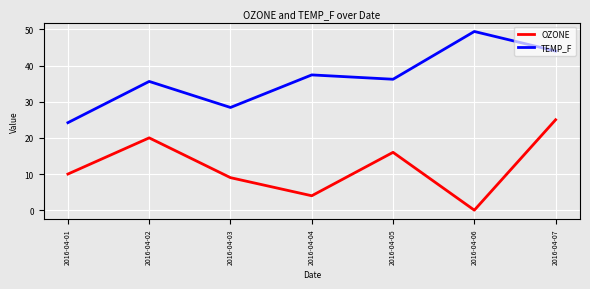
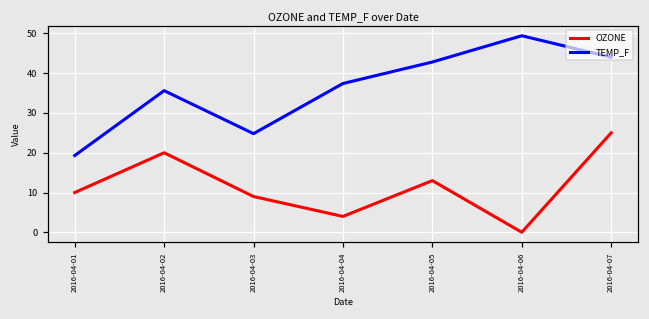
  {
    "OZONE": {
      "2016-04-01": 10,
      "2016-04-02": 20,
      "2016-04-03": 9,
      "2016-04-04": 4,
-     "2016-04-05": 16,
+     "2016-04-05": 13,
      "2016-04-06": 0,
      "2016-04-07": 25
    },
    "TEMP_F": {
-     "2016-04-01": 24,
+     "2016-04-01": 19,
      "2016-04-02": 36,
-     "2016-04-03": 28,
+     "2016-04-03": 25,
      "2016-04-04": 37,
-     "2016-04-05": 36,
+     "2016-04-05": 43,
      "2016-04-06": 49
    }
  }
